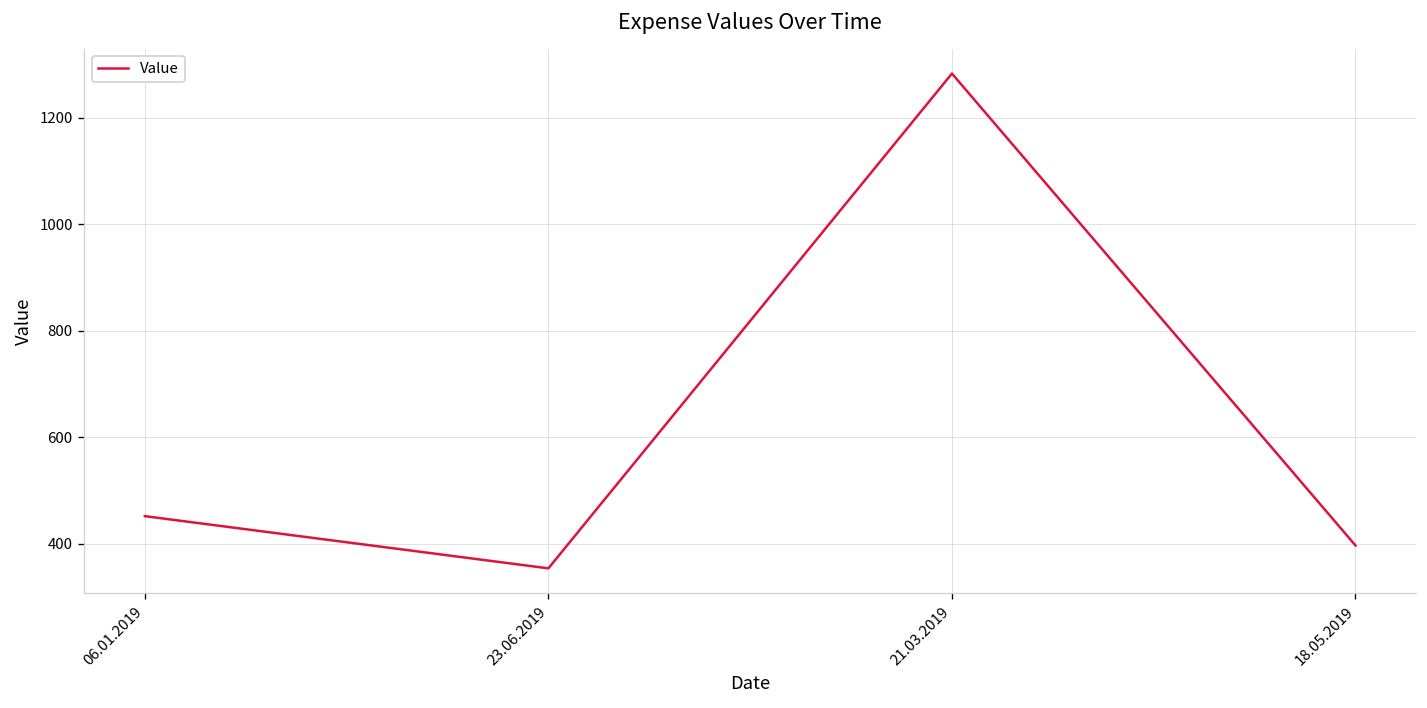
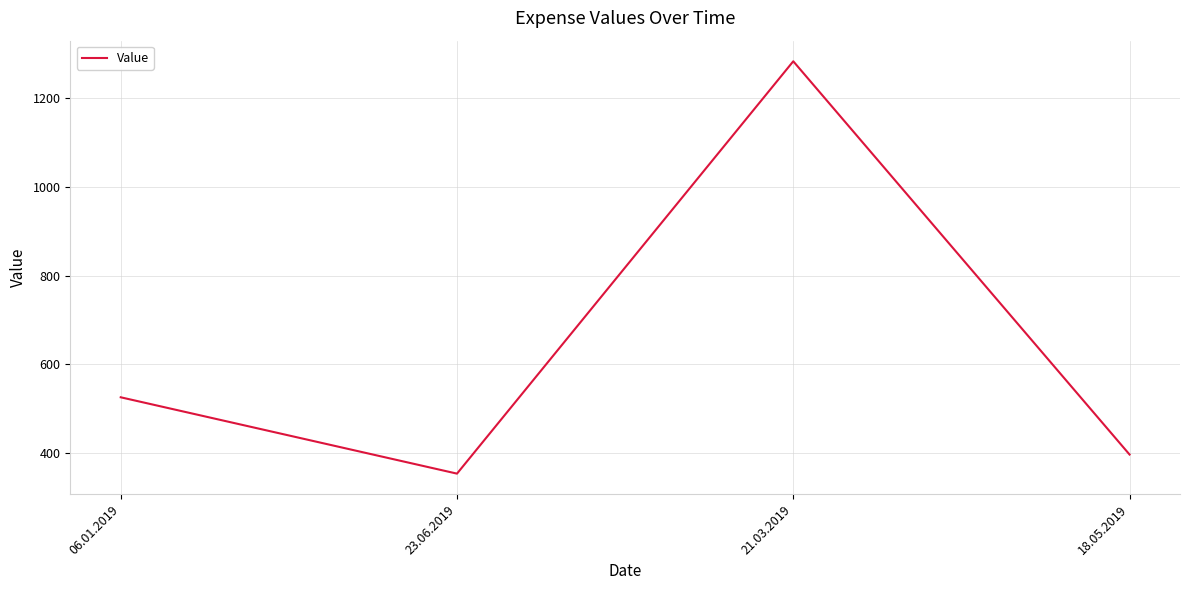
  {
-   "06.01.2019": 450,
+   "06.01.2019": 530,
    "23.06.2019": 350,
    "21.03.2019": 1280,
    "18.05.2019": 400
  }
